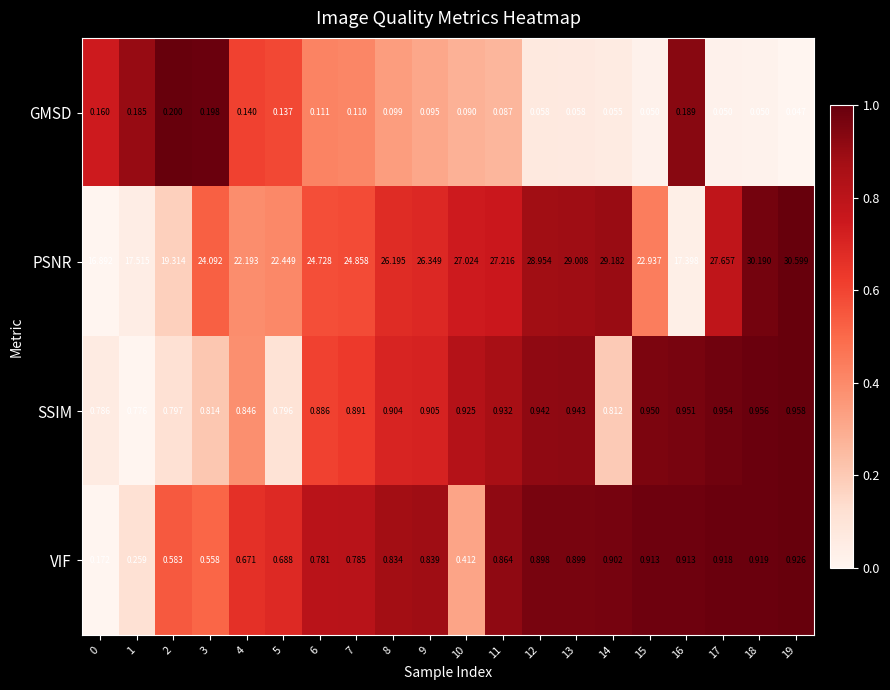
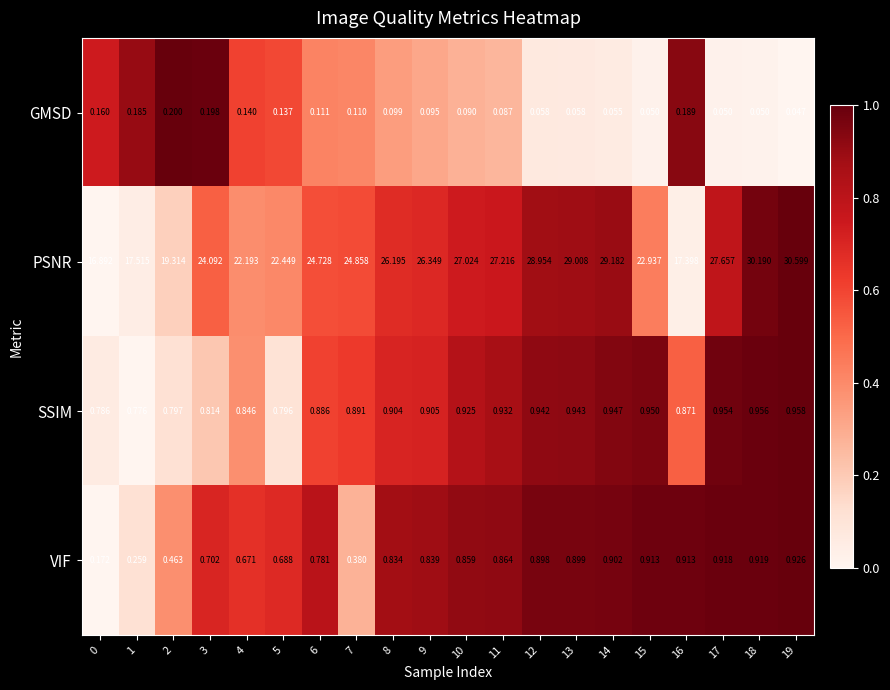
  {
    "GMSD": {
      "0": 0.160,
      "1": 0.185,
      "2": 0.200,
      "3": 0.198,
      "4": 0.140,
      "5": 0.137,
      "6": 0.111,
      "7": 0.110,
      "8": 0.099,
      "9": 0.095,
      "10": 0.090,
      "11": 0.087,
      "16": 0.189
    },
    "PSNR": {
      "2": 19.314,
      "3": 24.092,
      "4": 22.193,
      "5": 22.449,
      "6": 24.728,
      "7": 24.858,
      "8": 26.195,
      "9": 26.349,
      "10": 27.024,
      "11": 27.216,
      "12": 28.954,
      "13": 29.008,
      "14": 29.182,
      "15": 22.937,
      "17": 27.657,
      "18": 30.190,
      "19": 30.599
    },
    "SSIM": {
      "3": 0.814,
      "4": 0.846,
      "6": 0.886,
      "7": 0.891,
      "8": 0.904,
      "9": 0.905,
      "10": 0.925,
      "11": 0.932,
      "12": 0.942,
      "13": 0.943,
-     "14": 0.812,
+     "14": 0.947,
      "15": 0.950,
-     "16": 0.951,
+     "16": 0.871,
      "17": 0.954,
      "18": 0.956,
      "19": 0.958
    },
    "VIF": {
-     "2": 0.583,
-     "3": 0.558,
+     "2": 0.463,
+     "3": 0.702,
      "4": 0.671,
      "5": 0.688,
      "6": 0.781,
-     "7": 0.785,
+     "7": 0.380,
      "8": 0.834,
      "9": 0.839,
-     "10": 0.412,
+     "10": 0.859,
      "11": 0.864,
      "12": 0.898,
      "13": 0.899,
      "14": 0.902,
      "15": 0.913,
      "16": 0.913,
      "17": 0.918,
      "18": 0.919,
      "19": 0.926
    }
  }
